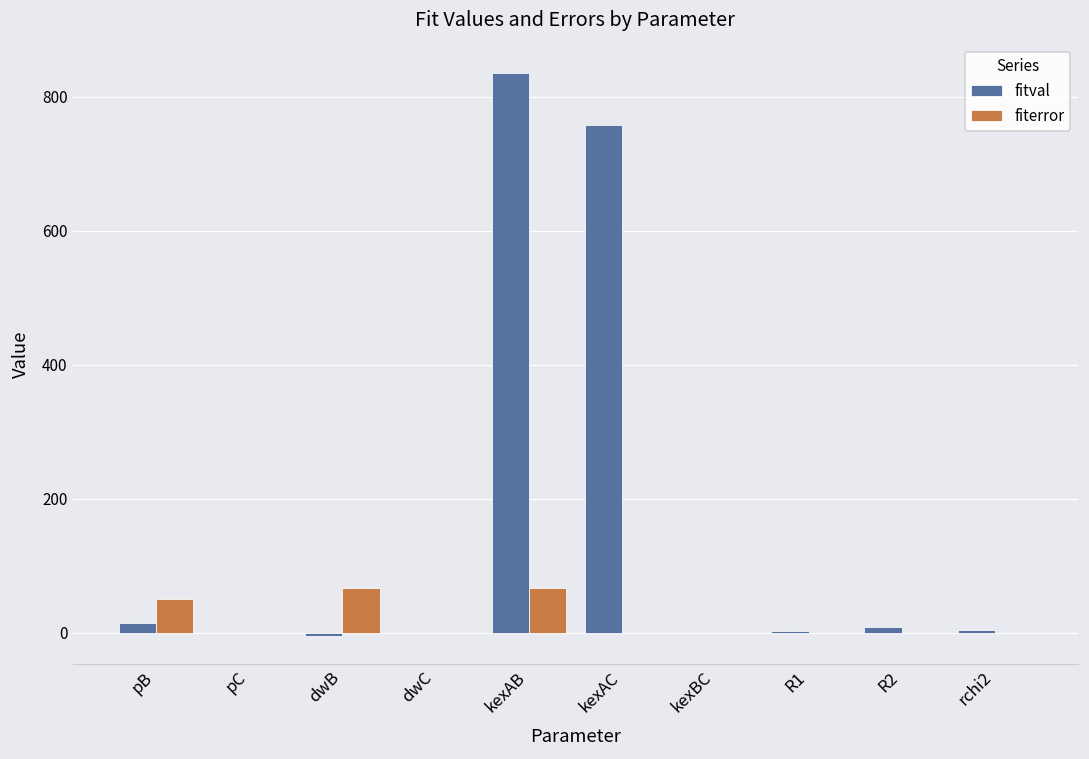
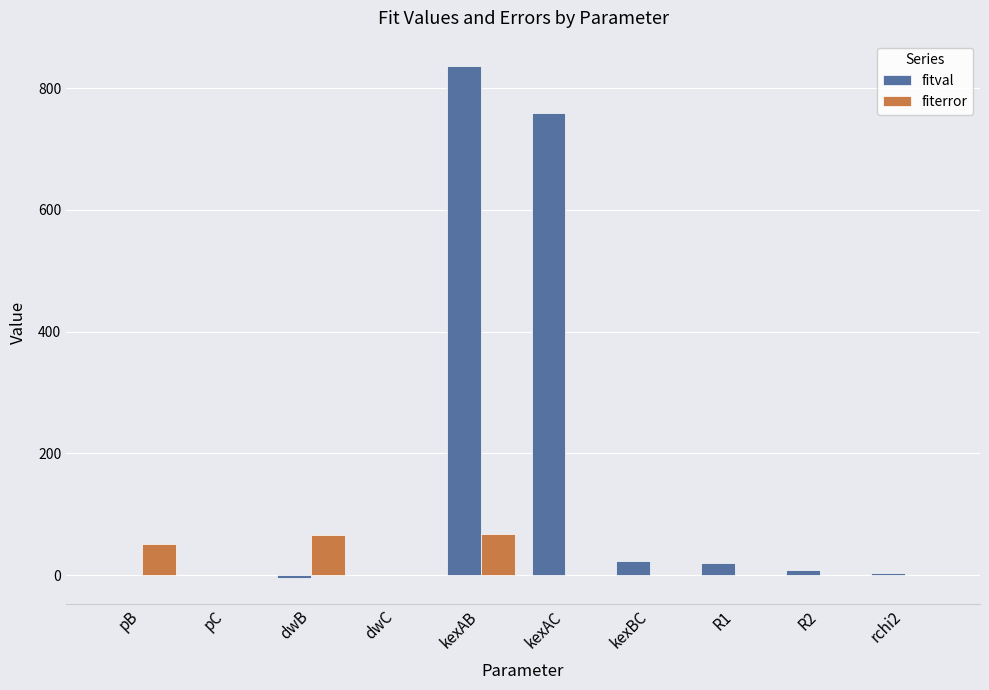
  {
    "fitval": {
-     "pB": 10,
+     "pB": 0,
      "pC": 0,
      "dwB": -10,
      "dwC": 0,
      "kexAB": 840,
      "kexAC": 760,
-     "kexBC": 0,
-     "R1": 0,
+     "kexBC": 20,
+     "R1": 20,
      "R2": 10
    },
    "fiterror": {
      "pB": 50,
      "pC": 0,
      "dwB": 70,
      "dwC": 0,
      "kexAB": 70,
      "kexAC": 0,
      "kexBC": 0,
      "rchi2": 0
    }
  }
